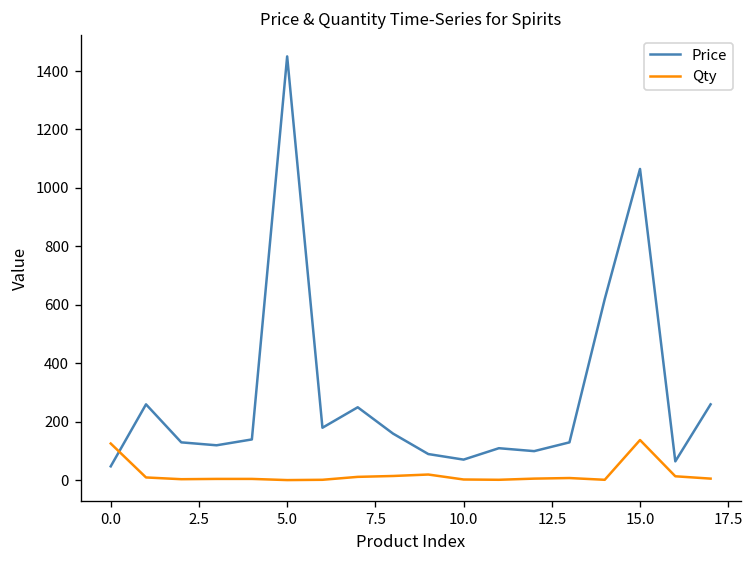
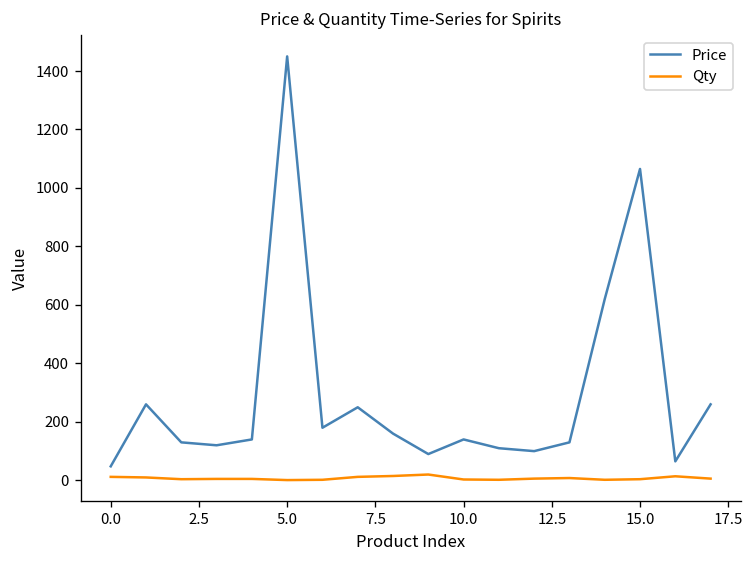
  {
    "Price": {
      "0.0": 50,
      "5.0": 1450,
-     "10.0": 70,
+     "10.0": 140,
      "15.0": 1070
    },
    "Qty": {
-     "0.0": 130,
+     "0.0": 10,
      "5.0": 0,
      "10.0": 0,
-     "15.0": 140
+     "15.0": 0
    }
  }
